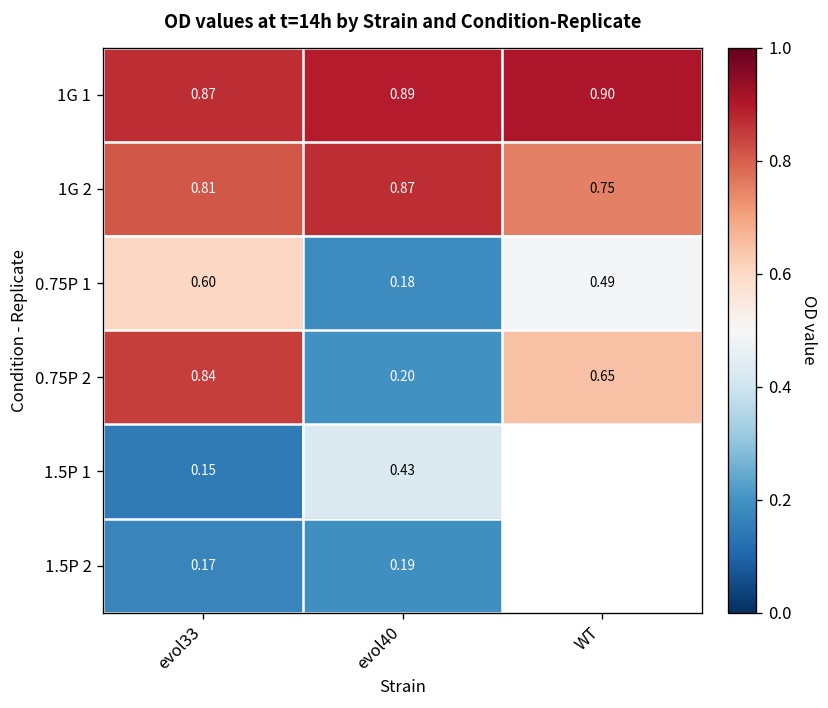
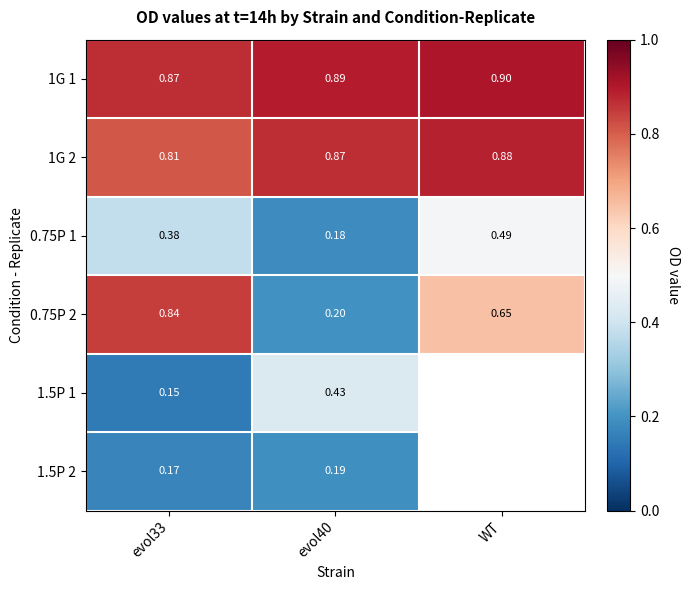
  {
    "1G 1": {
      "evol33": 0.87,
      "evol40": 0.89,
      "WT": 0.90
    },
    "1G 2": {
      "evol33": 0.81,
      "evol40": 0.87,
-     "WT": 0.75
+     "WT": 0.88
    },
    "0.75P 1": {
-     "evol33": 0.60,
+     "evol33": 0.38,
      "evol40": 0.18,
      "WT": 0.49
    },
    "0.75P 2": {
      "evol33": 0.84,
      "evol40": 0.20,
      "WT": 0.65
    },
    "1.5P 1": {
      "evol33": 0.15,
      "evol40": 0.43
    },
    "1.5P 2": {
      "evol33": 0.17,
      "evol40": 0.19
    }
  }
